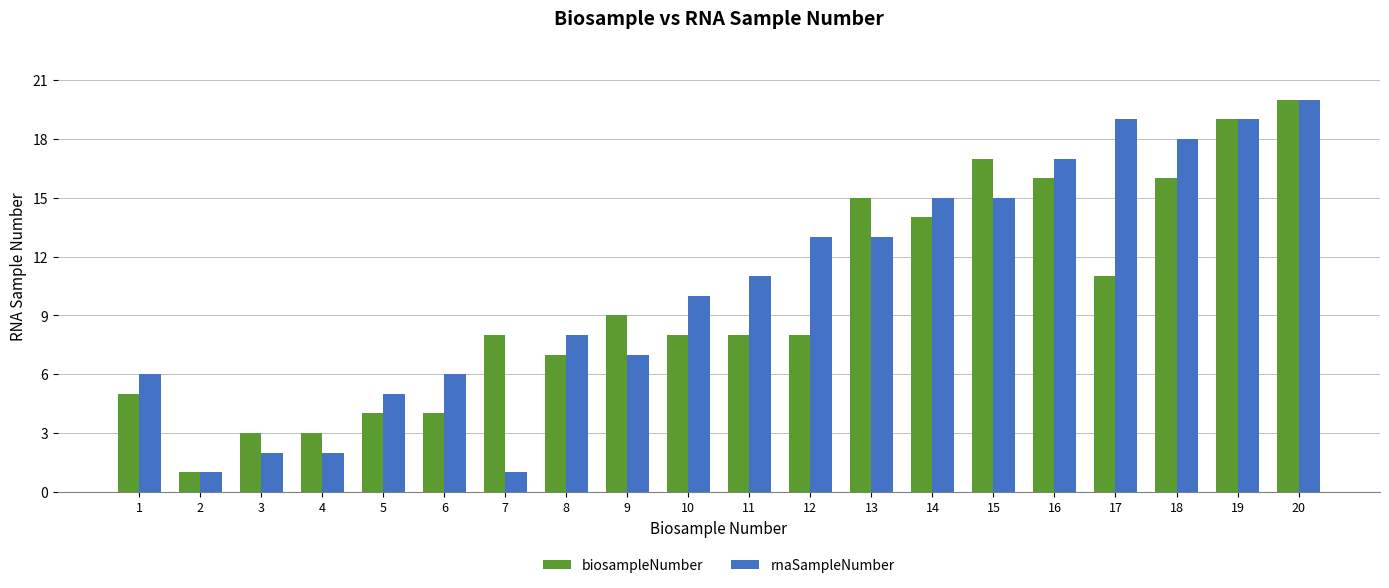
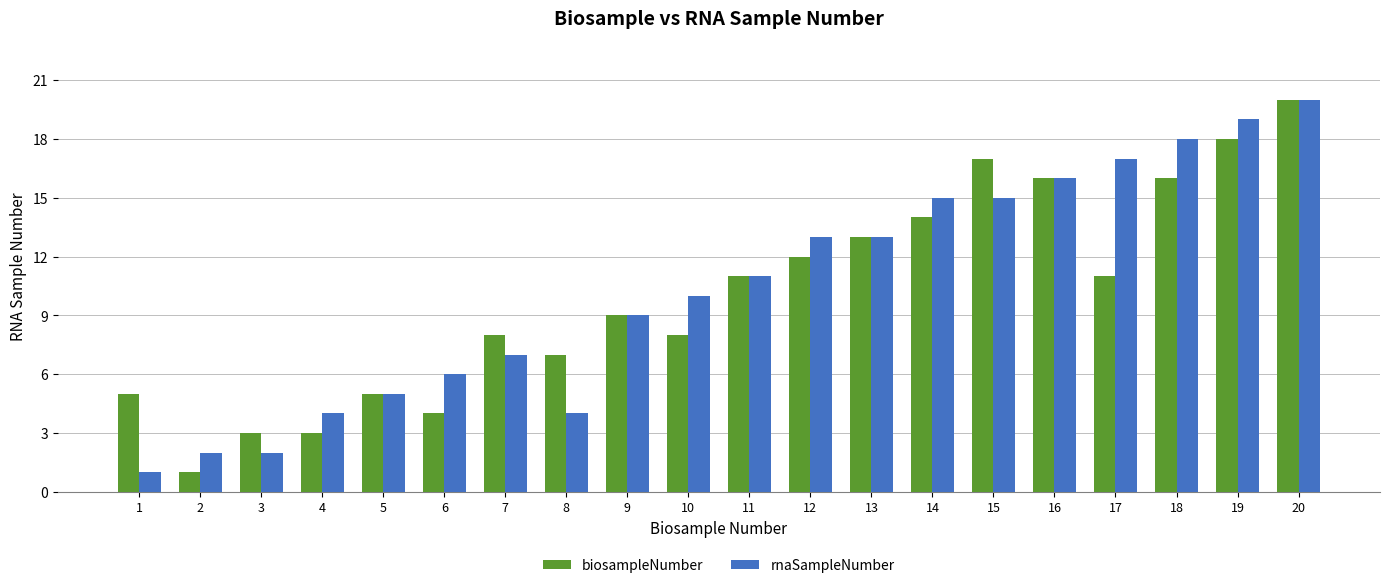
  {
    "biosampleNumber": {
      "1": 5,
      "2": 1,
      "3": 3,
      "4": 3,
-     "5": 4,
+     "5": 5,
      "6": 4,
      "7": 8,
      "8": 7,
      "9": 9,
      "10": 8,
-     "11": 8,
-     "12": 8,
-     "13": 15,
+     "11": 11,
+     "12": 12,
+     "13": 13,
      "14": 14,
      "15": 17,
      "16": 16,
      "17": 11,
      "18": 16,
-     "19": 19,
+     "19": 18,
      "20": 20
    },
    "rnaSampleNumber": {
-     "1": 6,
-     "2": 1,
+     "1": 1,
+     "2": 2,
      "3": 2,
-     "4": 2,
+     "4": 4,
      "5": 5,
      "6": 6,
-     "7": 1,
-     "8": 8,
-     "9": 7,
+     "7": 7,
+     "8": 4,
+     "9": 9,
      "10": 10,
      "11": 11,
      "12": 13,
      "13": 13,
      "14": 15,
      "15": 15,
-     "16": 17,
-     "17": 19,
+     "16": 16,
+     "17": 17,
      "18": 18,
      "19": 19,
      "20": 20
    }
  }
